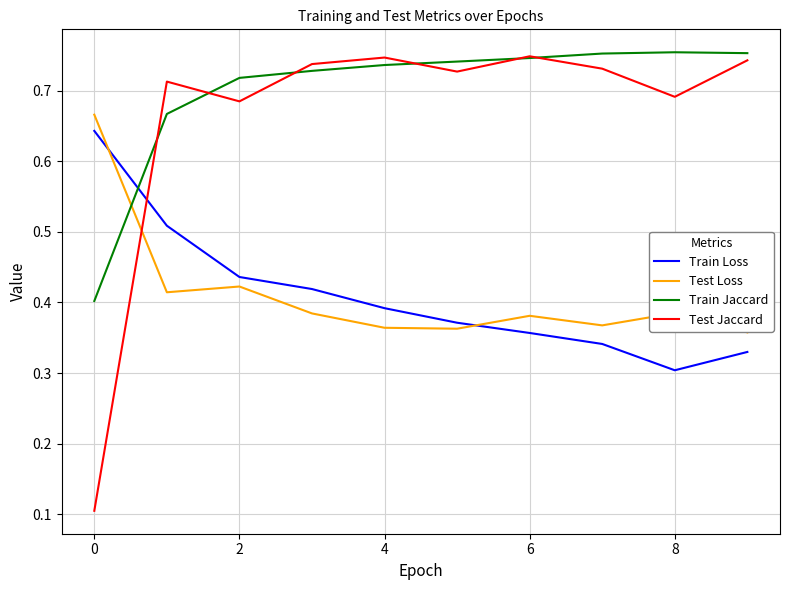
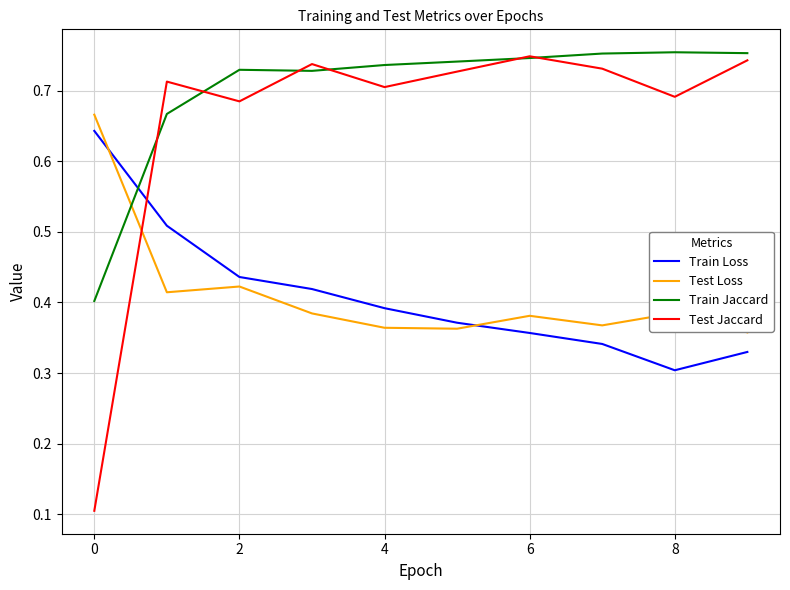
  {
    "Train Loss": {
      "0": 0.64,
      "2": 0.44,
      "4": 0.39,
      "6": 0.36,
      "8": 0.30
    },
    "Test Loss": {
      "0": 0.67,
      "2": 0.42,
      "4": 0.36,
      "6": 0.38
    },
    "Train Jaccard": {
      "0": 0.40,
-     "2": 0.72,
+     "2": 0.73,
      "4": 0.74,
      "8": 0.75
    },
    "Test Jaccard": {
      "0": 0.10,
      "2": 0.69,
-     "4": 0.75,
+     "4": 0.71,
      "8": 0.69
    }
  }
